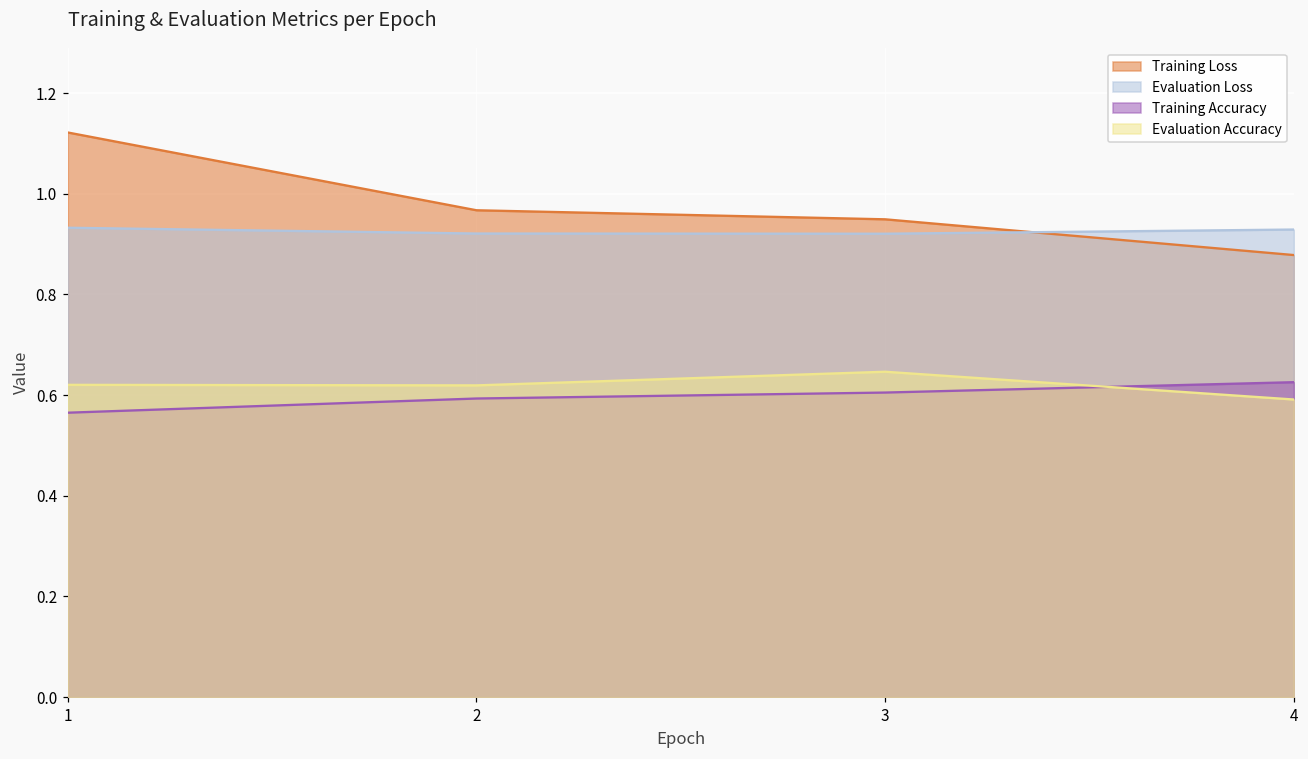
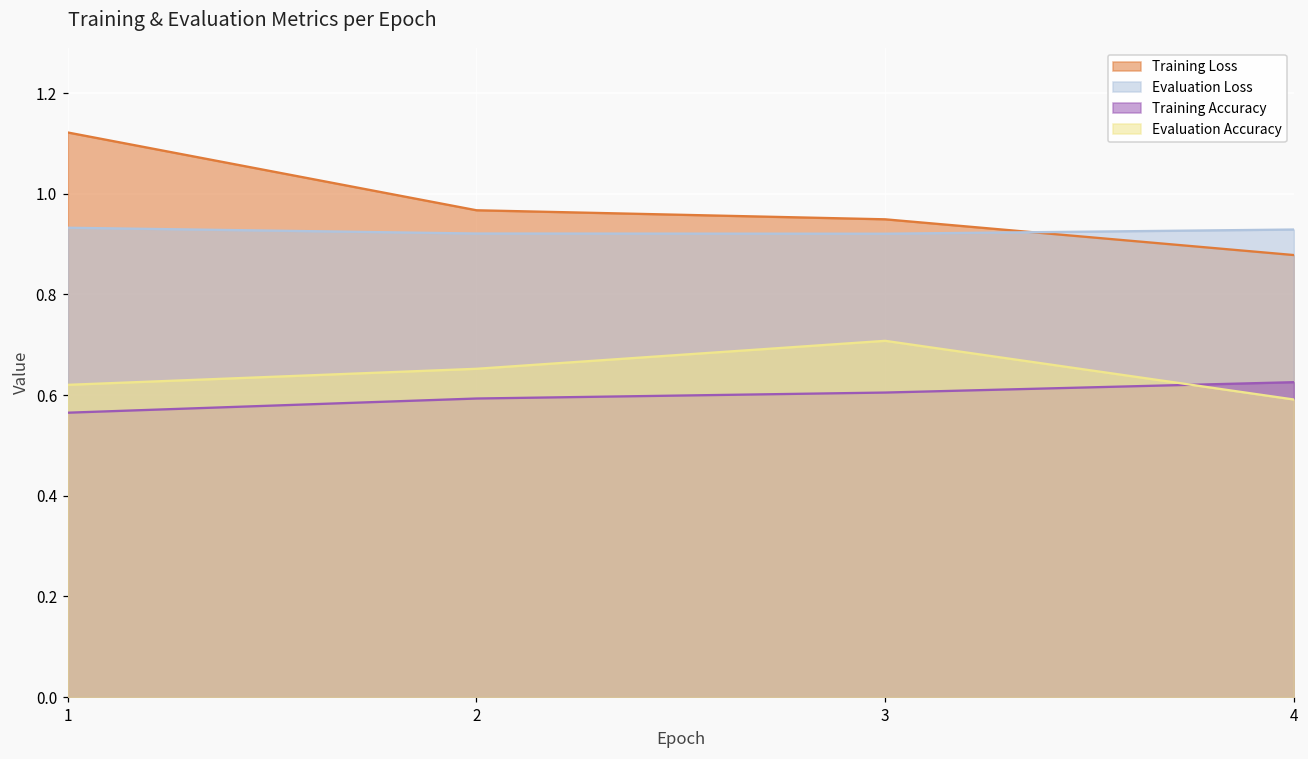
  {
    "Training Loss": {
      "1": 1.12,
      "2": 0.97,
      "3": 0.95,
      "4": 0.88
    },
    "Evaluation Loss": {
      "1": 0.93,
      "2": 0.92,
      "3": 0.92,
      "4": 0.93
    },
    "Training Accuracy": {
      "1": 0.57,
      "2": 0.59,
      "3": 0.61,
      "4": 0.63
    },
    "Evaluation Accuracy": {
      "1": 0.62,
-     "2": 0.62,
-     "3": 0.65,
+     "2": 0.65,
+     "3": 0.71,
      "4": 0.59
    }
  }
